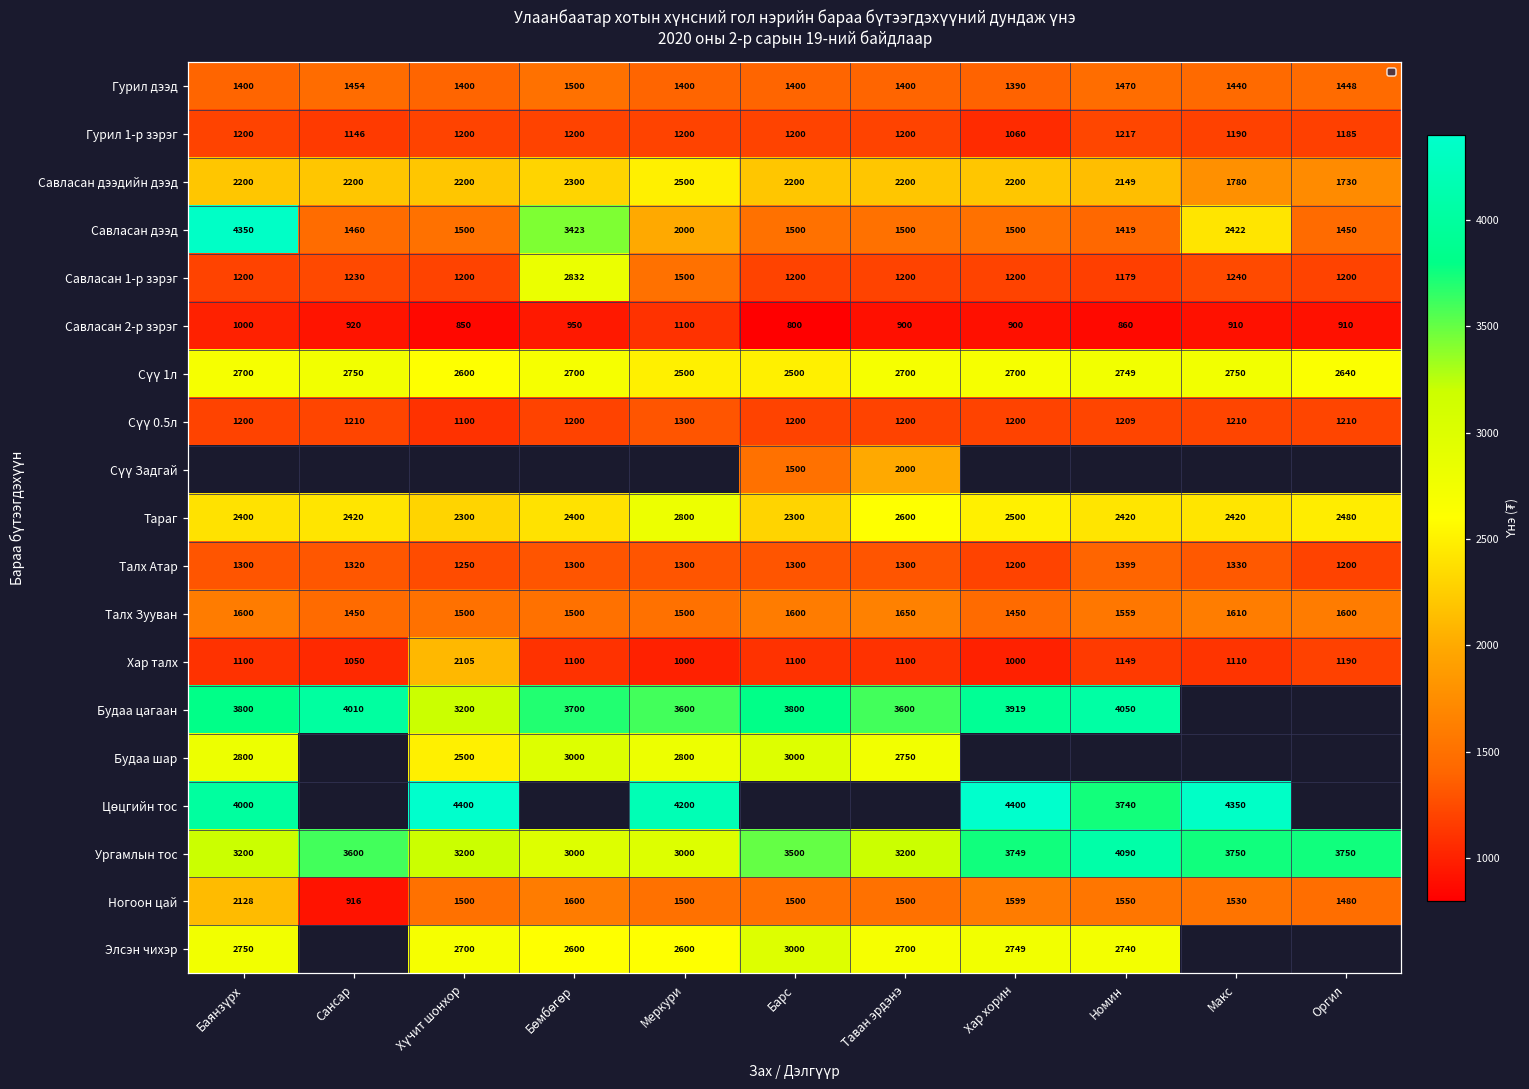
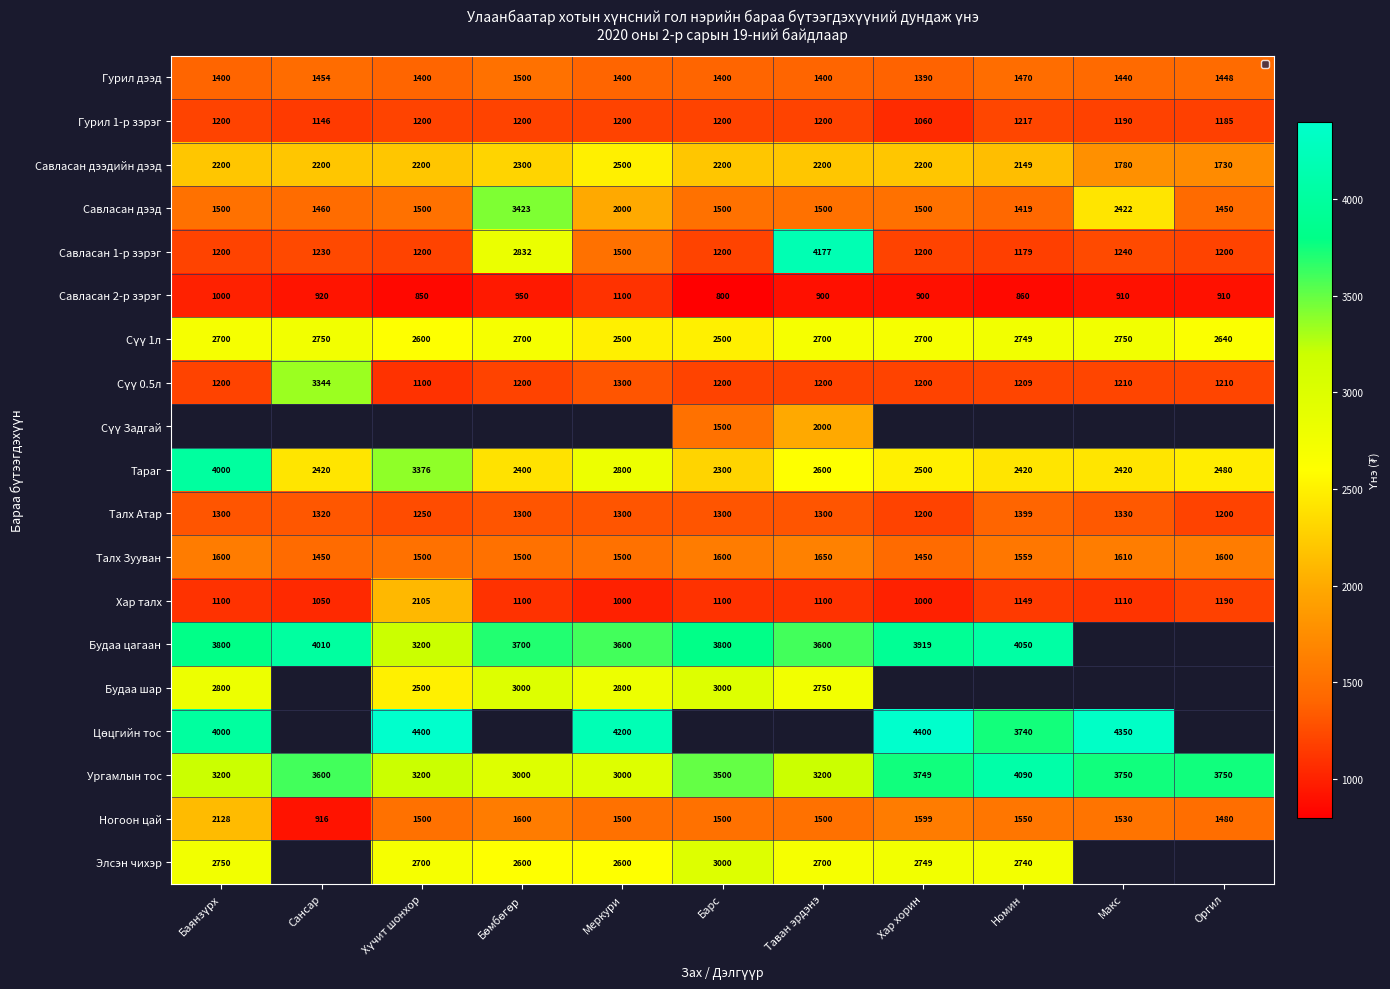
  {
    "Гурил дээд": {
      "Баянзүрх": 1400,
      "Сансар": 1454,
      "Хүчит шонхор": 1400,
      "Бөмбөгөр": 1500,
      "Меркури": 1400,
      "Барс": 1400,
      "Таван эрдэнэ": 1400,
      "Хар хорин": 1390,
      "Номин": 1470,
      "Макс": 1440,
      "Оргил": 1448
    },
    "Гурил 1-р зэрэг": {
      "Баянзүрх": 1200,
      "Сансар": 1146,
      "Хүчит шонхор": 1200,
      "Бөмбөгөр": 1200,
      "Меркури": 1200,
      "Барс": 1200,
      "Таван эрдэнэ": 1200,
      "Хар хорин": 1060,
      "Номин": 1217,
      "Макс": 1190,
      "Оргил": 1185
    },
    "Савласан дээдийн дээд": {
      "Баянзүрх": 2200,
      "Сансар": 2200,
      "Хүчит шонхор": 2200,
      "Бөмбөгөр": 2300,
      "Меркури": 2500,
      "Барс": 2200,
      "Таван эрдэнэ": 2200,
      "Хар хорин": 2200,
      "Номин": 2149,
      "Макс": 1780,
      "Оргил": 1730
    },
    "Савласан дээд": {
-     "Баянзүрх": 4350,
+     "Баянзүрх": 1500,
      "Сансар": 1460,
      "Хүчит шонхор": 1500,
      "Бөмбөгөр": 3423,
      "Меркури": 2000,
      "Барс": 1500,
      "Таван эрдэнэ": 1500,
      "Хар хорин": 1500,
      "Номин": 1419,
      "Макс": 2422,
      "Оргил": 1450
    },
    "Савласан 1-р зэрэг": {
      "Баянзүрх": 1200,
      "Сансар": 1230,
      "Хүчит шонхор": 1200,
      "Бөмбөгөр": 2832,
      "Меркури": 1500,
      "Барс": 1200,
-     "Таван эрдэнэ": 1200,
+     "Таван эрдэнэ": 4177,
      "Хар хорин": 1200,
      "Номин": 1179,
      "Макс": 1240,
      "Оргил": 1200
    },
    "Савласан 2-р зэрэг": {
      "Баянзүрх": 1000,
      "Сансар": 920,
      "Хүчит шонхор": 850,
      "Бөмбөгөр": 950,
      "Меркури": 1100,
      "Барс": 800,
      "Таван эрдэнэ": 900,
      "Хар хорин": 900,
      "Номин": 860,
      "Макс": 910,
      "Оргил": 910
    },
    "Сүү 1л": {
      "Баянзүрх": 2700,
      "Сансар": 2750,
      "Хүчит шонхор": 2600,
      "Бөмбөгөр": 2700,
      "Меркури": 2500,
      "Барс": 2500,
      "Таван эрдэнэ": 2700,
      "Хар хорин": 2700,
      "Номин": 2749,
      "Макс": 2750,
      "Оргил": 2640
    },
    "Сүү 0.5л": {
      "Баянзүрх": 1200,
-     "Сансар": 1210,
+     "Сансар": 3344,
      "Хүчит шонхор": 1100,
      "Бөмбөгөр": 1200,
      "Меркури": 1300,
      "Барс": 1200,
      "Таван эрдэнэ": 1200,
      "Хар хорин": 1200,
      "Номин": 1209,
      "Макс": 1210,
      "Оргил": 1210
    },
    "Сүү Задгай": {
      "Барс": 1500,
      "Таван эрдэнэ": 2000
    },
    "Тараг": {
-     "Баянзүрх": 2400,
+     "Баянзүрх": 4000,
      "Сансар": 2420,
-     "Хүчит шонхор": 2300,
+     "Хүчит шонхор": 3376,
      "Бөмбөгөр": 2400,
      "Меркури": 2800,
      "Барс": 2300,
      "Таван эрдэнэ": 2600,
      "Хар хорин": 2500,
      "Номин": 2420,
      "Макс": 2420,
      "Оргил": 2480
    },
    "Талх Атар": {
      "Баянзүрх": 1300,
      "Сансар": 1320,
      "Хүчит шонхор": 1250,
      "Бөмбөгөр": 1300,
      "Меркури": 1300,
      "Барс": 1300,
      "Таван эрдэнэ": 1300,
      "Хар хорин": 1200,
      "Номин": 1399,
      "Макс": 1330,
      "Оргил": 1200
    },
    "Талх Зууван": {
      "Баянзүрх": 1600,
      "Сансар": 1450,
      "Хүчит шонхор": 1500,
      "Бөмбөгөр": 1500,
      "Меркури": 1500,
      "Барс": 1600,
      "Таван эрдэнэ": 1650,
      "Хар хорин": 1450,
      "Номин": 1559,
      "Макс": 1610,
      "Оргил": 1600
    },
    "Хар талх": {
      "Баянзүрх": 1100,
      "Сансар": 1050,
      "Хүчит шонхор": 2105,
      "Бөмбөгөр": 1100,
      "Меркури": 1000,
      "Барс": 1100,
      "Таван эрдэнэ": 1100,
      "Хар хорин": 1000,
      "Номин": 1149,
      "Макс": 1110,
      "Оргил": 1190
    },
    "Будаа цагаан": {
      "Баянзүрх": 3800,
      "Сансар": 4010,
      "Хүчит шонхор": 3200,
      "Бөмбөгөр": 3700,
      "Меркури": 3600,
      "Барс": 3800,
      "Таван эрдэнэ": 3600,
      "Хар хорин": 3919,
      "Номин": 4050
    },
    "Будаа шар": {
      "Баянзүрх": 2800,
      "Хүчит шонхор": 2500,
      "Бөмбөгөр": 3000,
      "Меркури": 2800,
      "Барс": 3000,
      "Таван эрдэнэ": 2750
    },
    "Цөцгийн тос": {
      "Баянзүрх": 4000,
      "Хүчит шонхор": 4400,
      "Меркури": 4200,
      "Хар хорин": 4400,
      "Номин": 3740,
      "Макс": 4350
    },
    "Ургамлын тос": {
      "Баянзүрх": 3200,
      "Сансар": 3600,
      "Хүчит шонхор": 3200,
      "Бөмбөгөр": 3000,
      "Меркури": 3000,
      "Барс": 3500,
      "Таван эрдэнэ": 3200,
      "Хар хорин": 3749,
      "Номин": 4090,
      "Макс": 3750,
      "Оргил": 3750
    },
    "Ногоон цай": {
      "Баянзүрх": 2128,
      "Сансар": 916,
      "Хүчит шонхор": 1500,
      "Бөмбөгөр": 1600,
      "Меркури": 1500,
      "Барс": 1500,
      "Таван эрдэнэ": 1500,
      "Хар хорин": 1599,
      "Номин": 1550,
      "Макс": 1530,
      "Оргил": 1480
    },
    "Элсэн чихэр": {
      "Баянзүрх": 2750,
      "Хүчит шонхор": 2700,
      "Бөмбөгөр": 2600,
      "Меркури": 2600,
      "Барс": 3000,
      "Таван эрдэнэ": 2700,
      "Хар хорин": 2749,
      "Номин": 2740
    }
  }
